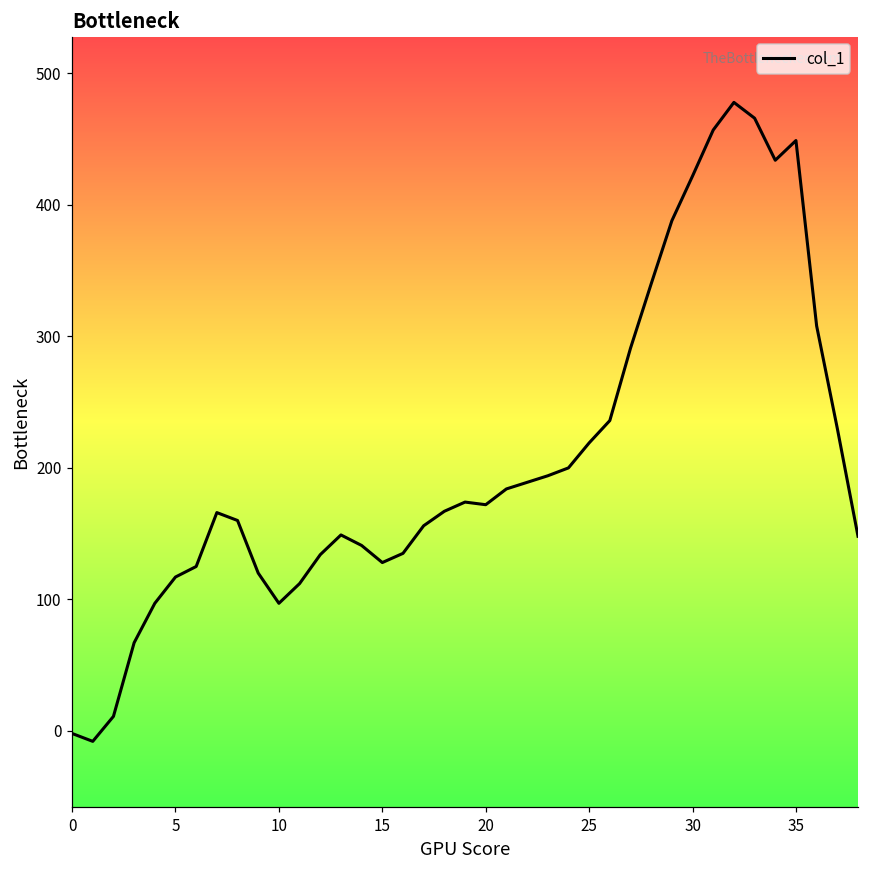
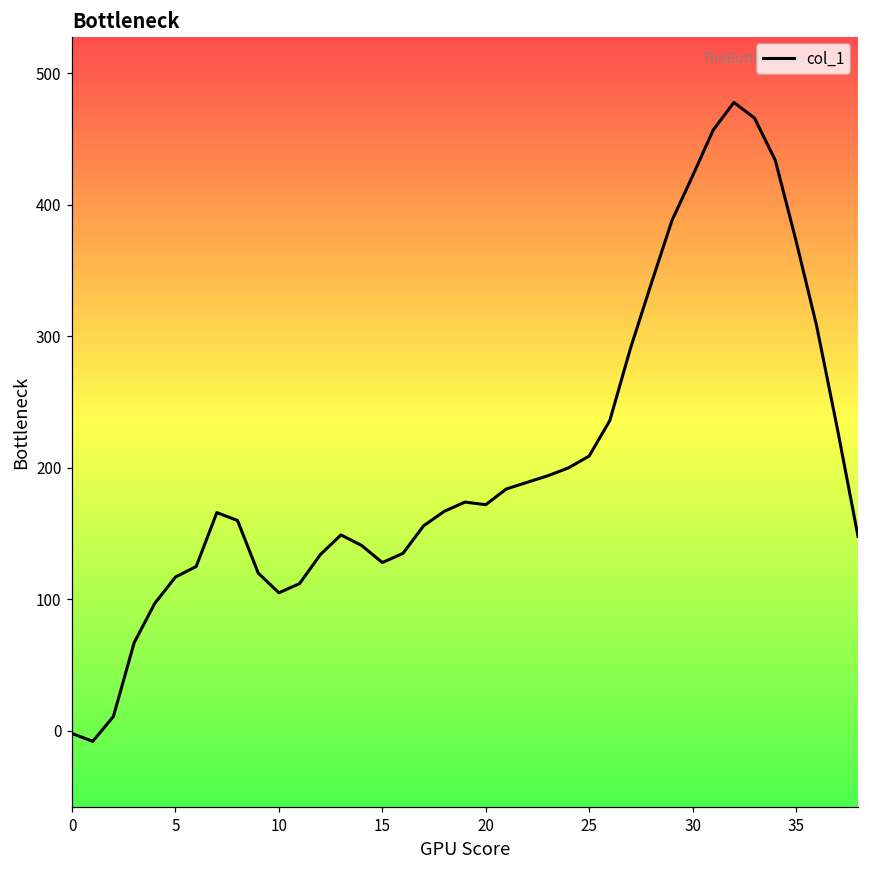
  {
    "0": -2,
    "5": 117,
-   "10": 97,
+   "10": 105,
    "15": 128,
    "20": 172,
-   "25": 219,
+   "25": 209,
    "30": 422,
-   "35": 449
+   "35": 373
  }
